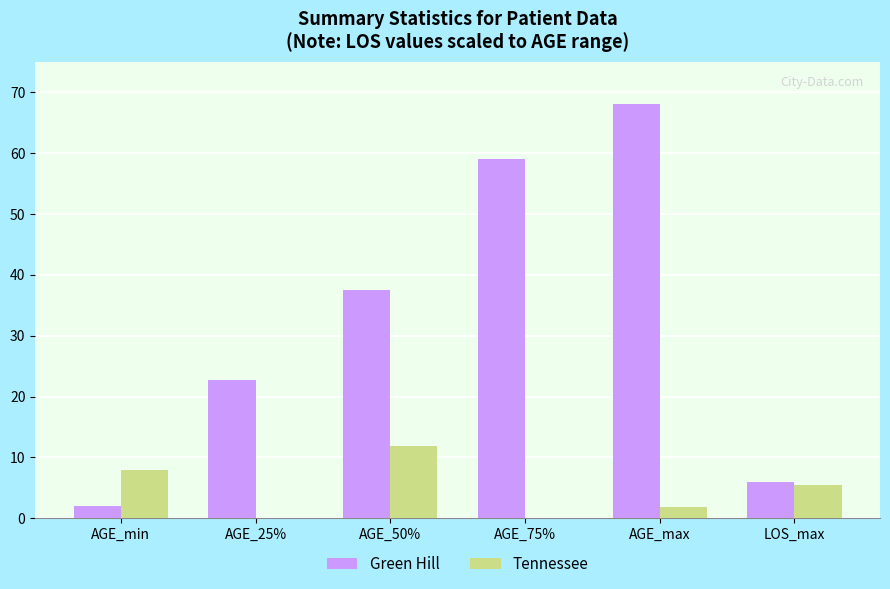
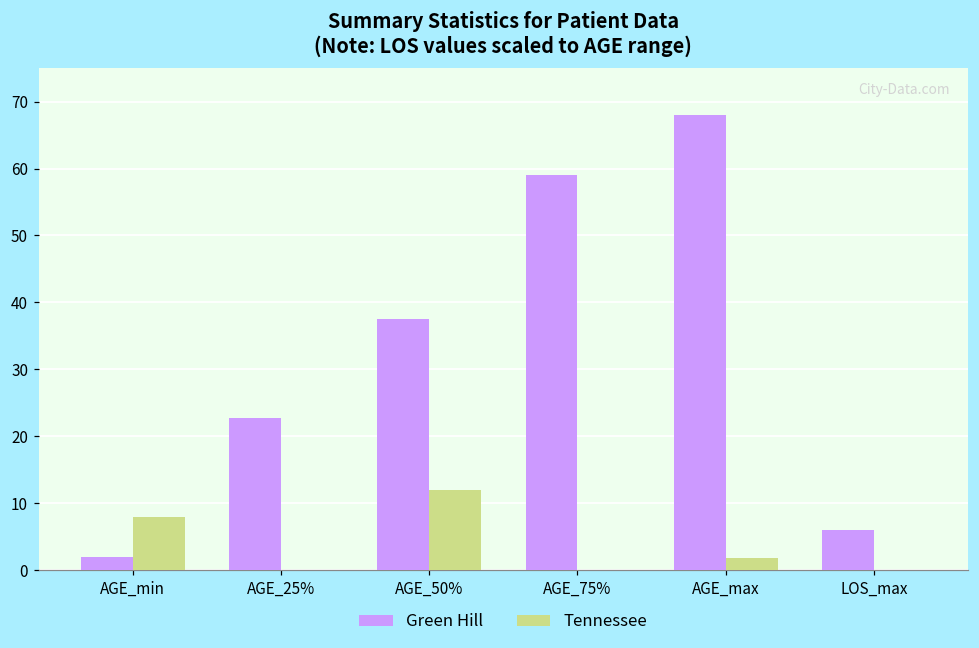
  {
    "Green Hill": {
      "AGE_min": 2,
      "AGE_25%": 23,
      "AGE_50%": 38,
      "AGE_75%": 59,
      "AGE_max": 68,
      "LOS_max": 6
    },
    "Tennessee": {
      "AGE_min": 8,
      "AGE_25%": 0,
      "AGE_50%": 12,
      "AGE_75%": 0,
      "AGE_max": 2,
-     "LOS_max": 6
+     "LOS_max": 0
    }
  }
